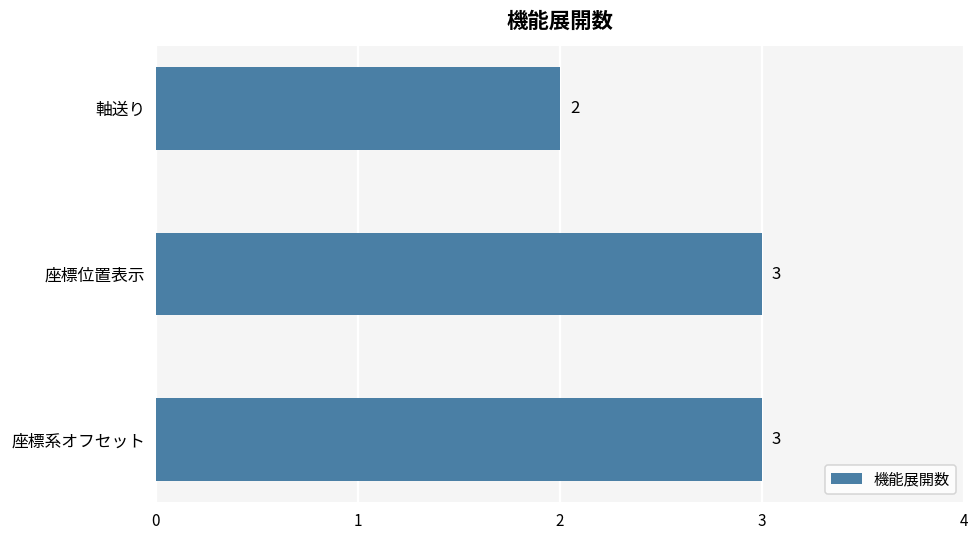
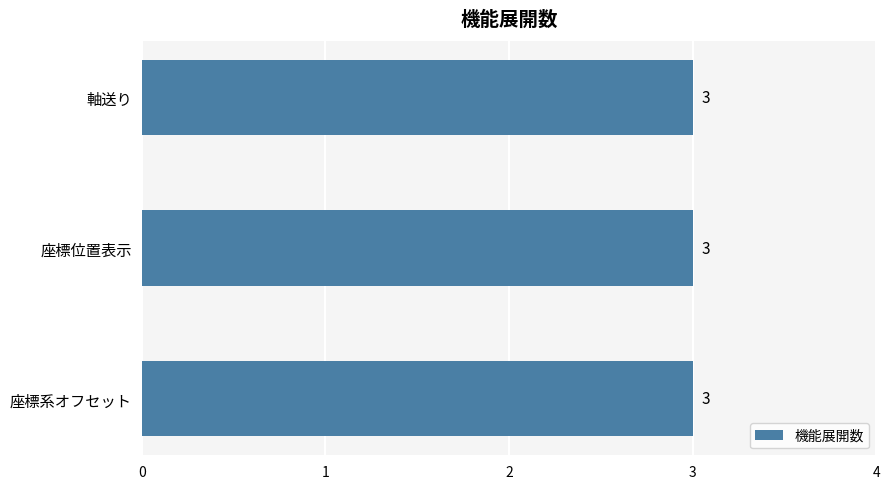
  {
-   "軸送り": 2,
+   "軸送り": 3,
    "座標位置表示": 3,
    "座標系オフセット": 3
  }
